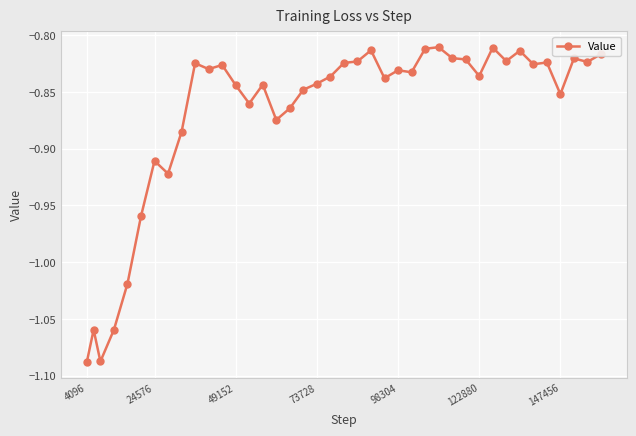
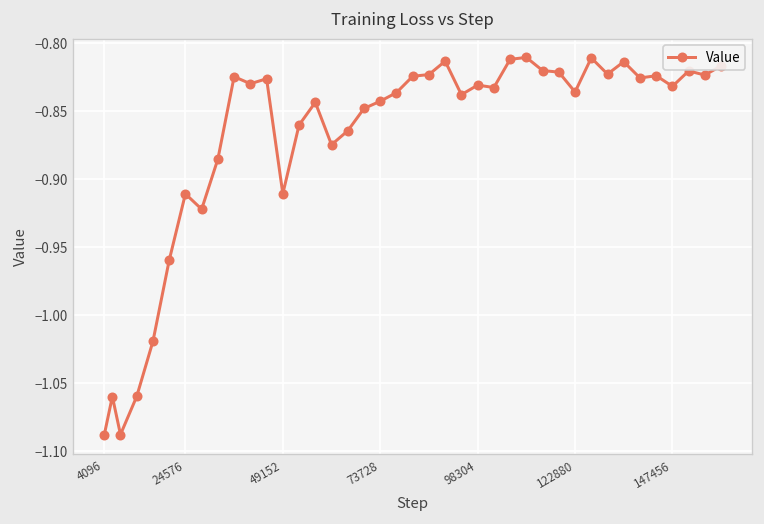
  {
    "4096": -1.088,
    "24576": -0.911,
-   "49152": -0.844,
+   "49152": -0.911,
    "73728": -0.843,
    "98304": -0.831,
    "122880": -0.836,
-   "147456": -0.852
+   "147456": -0.832
  }
